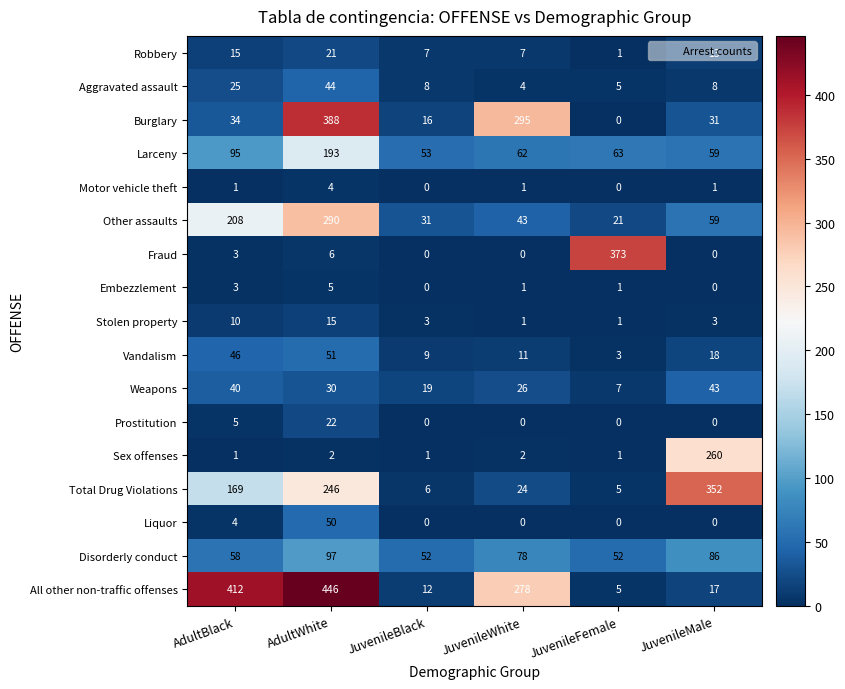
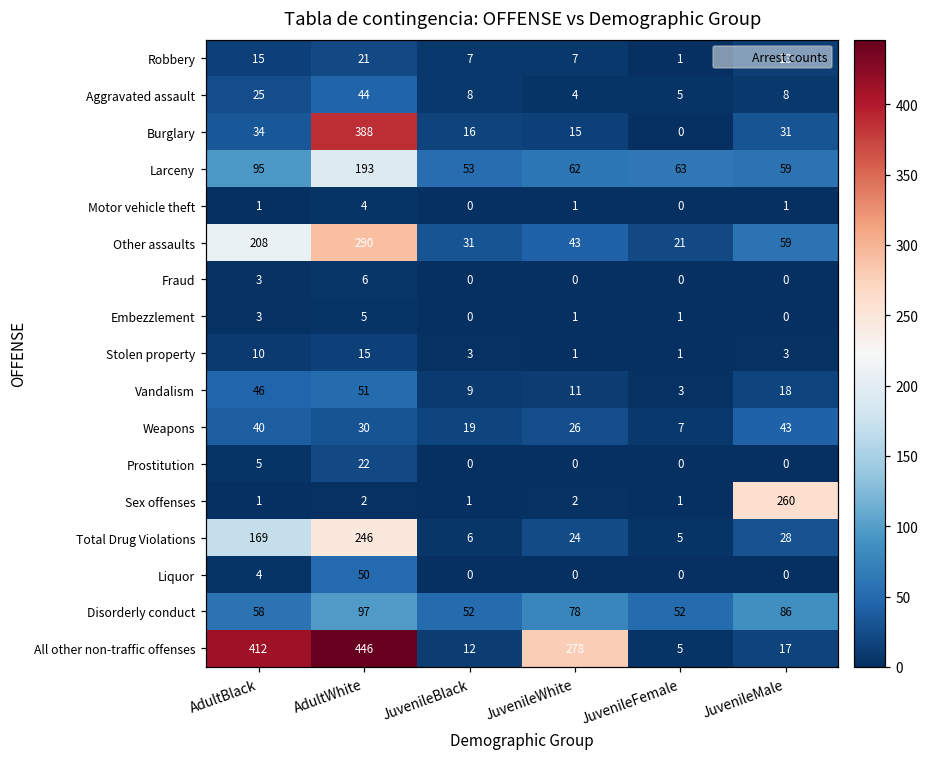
  {
    "Robbery": {
      "AdultBlack": 15,
      "AdultWhite": 21,
      "JuvenileBlack": 7,
      "JuvenileWhite": 7,
      "JuvenileFemale": 1
    },
    "Aggravated assault": {
      "AdultBlack": 25,
      "AdultWhite": 44,
      "JuvenileBlack": 8,
      "JuvenileWhite": 4,
      "JuvenileFemale": 5,
      "JuvenileMale": 8
    },
    "Burglary": {
      "AdultBlack": 34,
      "AdultWhite": 388,
      "JuvenileBlack": 16,
-     "JuvenileWhite": 295,
+     "JuvenileWhite": 15,
      "JuvenileFemale": 0,
      "JuvenileMale": 31
    },
    "Larceny": {
      "AdultBlack": 95,
      "AdultWhite": 193,
      "JuvenileBlack": 53,
      "JuvenileWhite": 62,
      "JuvenileFemale": 63,
      "JuvenileMale": 59
    },
    "Motor vehicle theft": {
      "AdultBlack": 1,
      "AdultWhite": 4,
      "JuvenileBlack": 0,
      "JuvenileWhite": 1,
      "JuvenileFemale": 0,
      "JuvenileMale": 1
    },
    "Other assaults": {
      "AdultBlack": 208,
      "AdultWhite": 290,
      "JuvenileBlack": 31,
      "JuvenileWhite": 43,
      "JuvenileFemale": 21,
      "JuvenileMale": 59
    },
    "Fraud": {
      "AdultBlack": 3,
      "AdultWhite": 6,
      "JuvenileBlack": 0,
      "JuvenileWhite": 0,
-     "JuvenileFemale": 373,
+     "JuvenileFemale": 0,
      "JuvenileMale": 0
    },
    "Embezzlement": {
      "AdultBlack": 3,
      "AdultWhite": 5,
      "JuvenileBlack": 0,
      "JuvenileWhite": 1,
      "JuvenileFemale": 1,
      "JuvenileMale": 0
    },
    "Stolen property": {
      "AdultBlack": 10,
      "AdultWhite": 15,
      "JuvenileBlack": 3,
      "JuvenileWhite": 1,
      "JuvenileFemale": 1,
      "JuvenileMale": 3
    },
    "Vandalism": {
      "AdultBlack": 46,
      "AdultWhite": 51,
      "JuvenileBlack": 9,
      "JuvenileWhite": 11,
      "JuvenileFemale": 3,
      "JuvenileMale": 18
    },
    "Weapons": {
      "AdultBlack": 40,
      "AdultWhite": 30,
      "JuvenileBlack": 19,
      "JuvenileWhite": 26,
      "JuvenileFemale": 7,
      "JuvenileMale": 43
    },
    "Prostitution": {
      "AdultBlack": 5,
      "AdultWhite": 22,
      "JuvenileBlack": 0,
      "JuvenileWhite": 0,
      "JuvenileFemale": 0,
      "JuvenileMale": 0
    },
    "Sex offenses": {
      "AdultBlack": 1,
      "AdultWhite": 2,
      "JuvenileBlack": 1,
      "JuvenileWhite": 2,
      "JuvenileFemale": 1,
      "JuvenileMale": 260
    },
    "Total Drug Violations": {
      "AdultBlack": 169,
      "AdultWhite": 246,
      "JuvenileBlack": 6,
      "JuvenileWhite": 24,
      "JuvenileFemale": 5,
-     "JuvenileMale": 352
+     "JuvenileMale": 28
    },
    "Liquor": {
      "AdultBlack": 4,
      "AdultWhite": 50,
      "JuvenileBlack": 0,
      "JuvenileWhite": 0,
      "JuvenileFemale": 0,
      "JuvenileMale": 0
    },
    "Disorderly conduct": {
      "AdultBlack": 58,
      "AdultWhite": 97,
      "JuvenileBlack": 52,
      "JuvenileWhite": 78,
      "JuvenileFemale": 52,
      "JuvenileMale": 86
    },
    "All other non-traffic offenses": {
      "AdultBlack": 412,
      "AdultWhite": 446,
      "JuvenileBlack": 12,
      "JuvenileWhite": 278,
      "JuvenileFemale": 5,
      "JuvenileMale": 17
    }
  }
